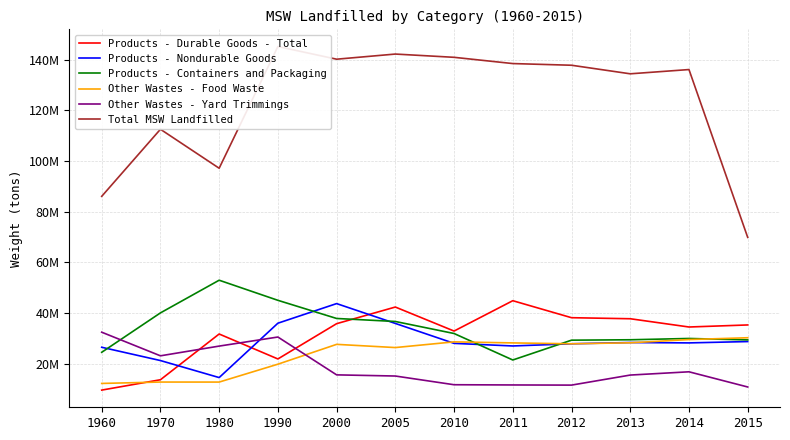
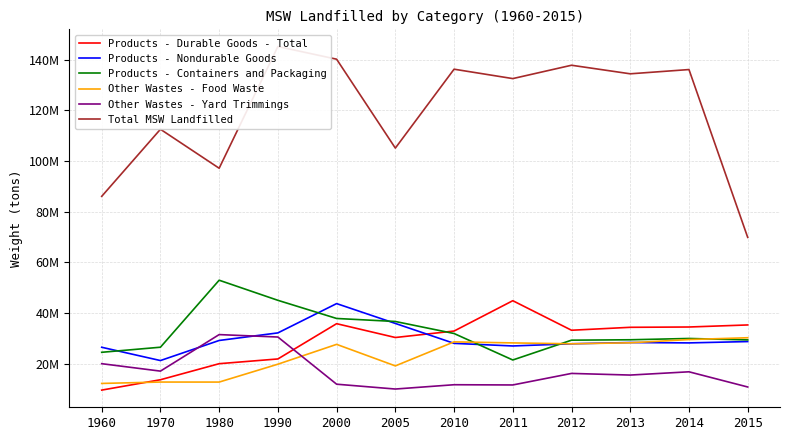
  {
    "Products - Durable Goods - Total": {
      "1960": 10000000,
-     "1980": 32000000,
+     "1980": 20000000,
      "1990": 22000000,
      "2000": 36000000,
-     "2005": 42000000,
+     "2005": 30000000,
      "2011": 45000000,
-     "2012": 38000000,
-     "2013": 38000000,
+     "2012": 33000000,
+     "2013": 34000000,
      "2014": 34000000,
      "2015": 35000000
    },
    "Products - Nondurable Goods": {
      "1960": 26000000,
      "1970": 21000000,
-     "1980": 15000000,
-     "1990": 36000000,
+     "1980": 29000000,
+     "1990": 32000000,
      "2000": 44000000,
      "2011": 27000000,
      "2014": 28000000
    },
    "Products - Containers and Packaging": {
      "1960": 25000000,
-     "1970": 40000000,
+     "1970": 27000000,
      "1980": 53000000,
      "1990": 45000000,
      "2000": 38000000,
      "2011": 21000000,
      "2012": 29000000,
      "2013": 29000000
    },
    "Other Wastes - Food Waste": {
      "1960": 12000000,
      "1980": 13000000,
      "1990": 20000000,
      "2000": 28000000,
-     "2005": 26000000,
+     "2005": 19000000,
      "2011": 28000000
    },
    "Other Wastes - Yard Trimmings": {
-     "1960": 32000000,
-     "1970": 23000000,
-     "1980": 27000000,
+     "1960": 20000000,
+     "1970": 17000000,
+     "1980": 31000000,
      "1990": 31000000,
-     "2000": 16000000,
-     "2005": 15000000,
+     "2000": 12000000,
+     "2005": 10000000,
      "2010": 12000000,
      "2011": 12000000,
-     "2012": 12000000,
+     "2012": 16000000,
      "2013": 16000000,
      "2014": 17000000,
      "2015": 11000000
    },
    "Total MSW Landfilled": {
      "1960": 86000000,
      "1970": 113000000,
      "1980": 97000000,
      "2000": 140000000,
-     "2005": 142000000,
-     "2010": 141000000,
-     "2011": 139000000,
+     "2005": 105000000,
+     "2010": 136000000,
+     "2011": 133000000,
      "2012": 138000000,
      "2013": 134000000,
      "2014": 136000000,
      "2015": 70000000
    }
  }
